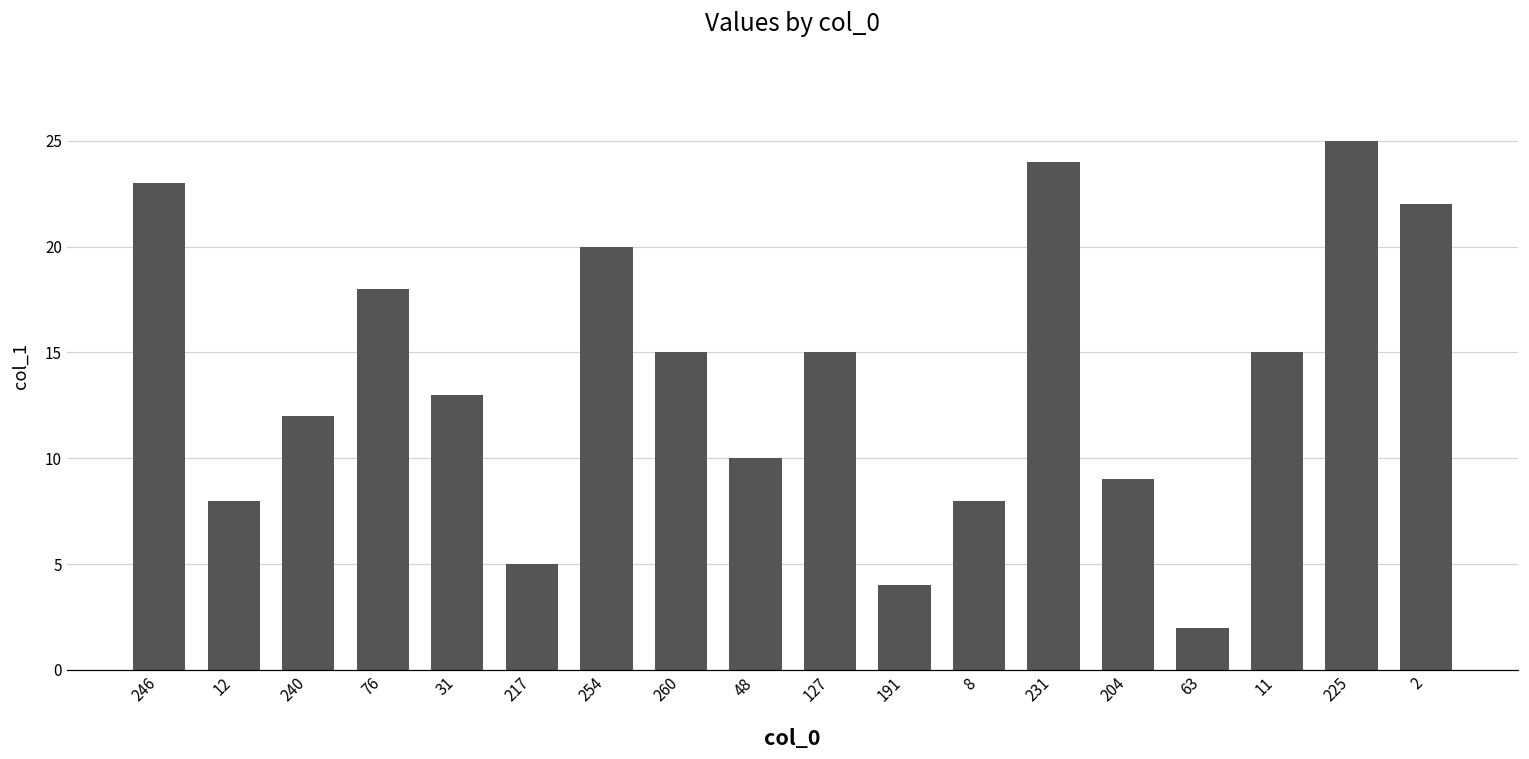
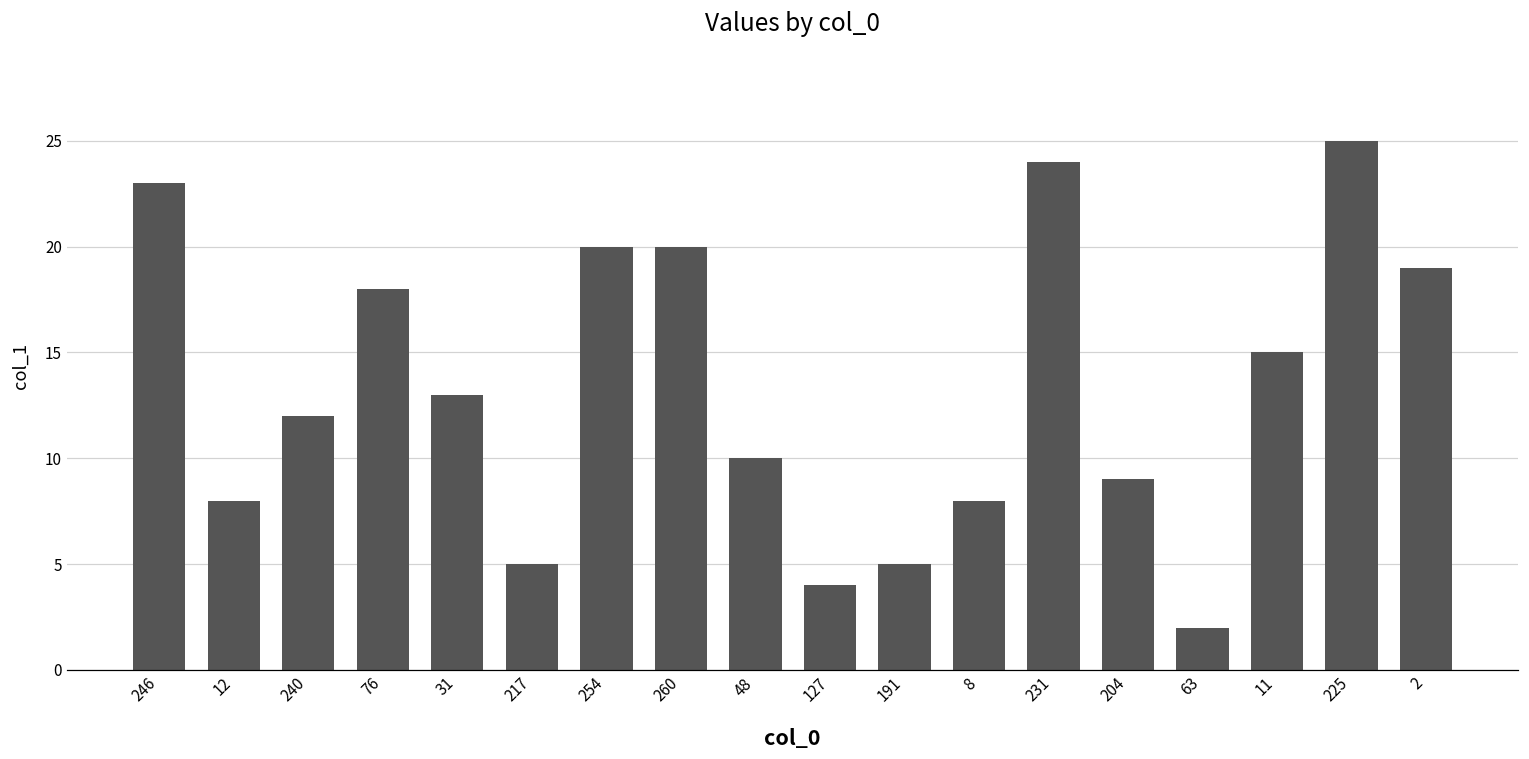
  {
    "246": 23,
    "12": 8,
    "240": 12,
    "76": 18,
    "31": 13,
    "217": 5,
    "254": 20,
-   "260": 15,
+   "260": 20,
    "48": 10,
-   "127": 15,
-   "191": 4,
+   "127": 4,
+   "191": 5,
    "8": 8,
    "231": 24,
    "204": 9,
    "63": 2,
    "11": 15,
    "225": 25,
-   "2": 22
+   "2": 19
  }
